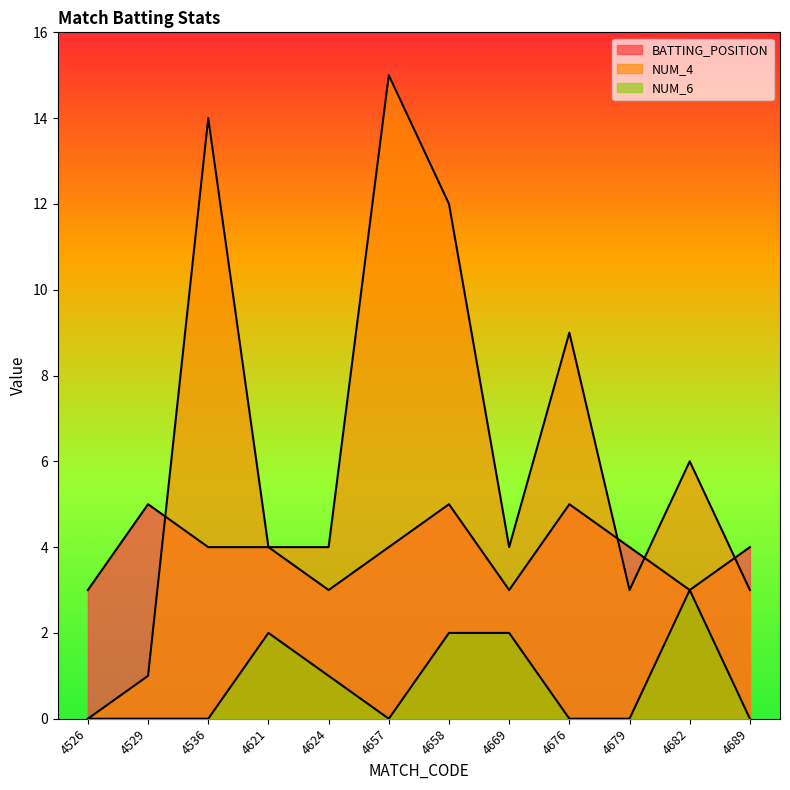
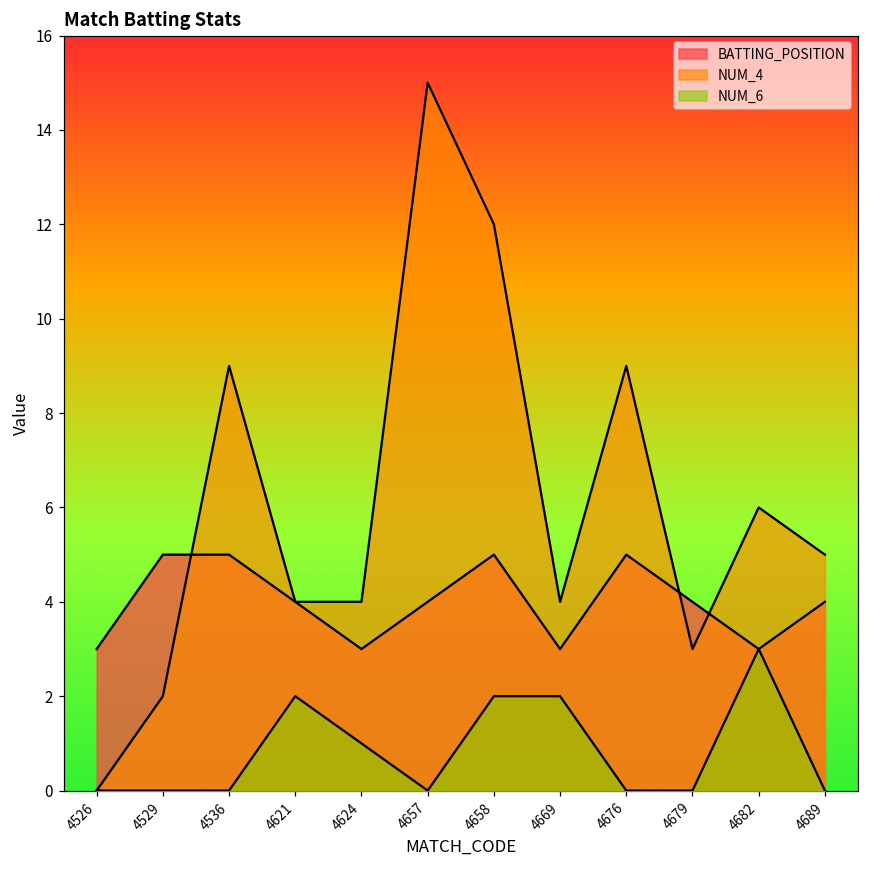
  {
    "BATTING_POSITION": {
      "4526": 3,
      "4529": 5,
-     "4536": 4,
+     "4536": 5,
      "4624": 3,
      "4657": 4,
      "4658": 5,
      "4669": 3,
      "4676": 5,
      "4679": 4,
      "4689": 4
    },
    "NUM_4": {
-     "4529": 1,
-     "4536": 14,
+     "4529": 2,
+     "4536": 9,
      "4624": 4,
      "4657": 15,
      "4658": 12,
      "4669": 4,
      "4676": 9,
      "4679": 3,
      "4682": 6,
-     "4689": 3
+     "4689": 5
    },
    "NUM_6": {
      "4529": 0,
      "4536": 0,
      "4621": 2,
      "4624": 1,
      "4657": 0,
      "4658": 2,
      "4669": 2,
      "4676": 0,
      "4679": 0,
      "4689": 0
    }
  }
